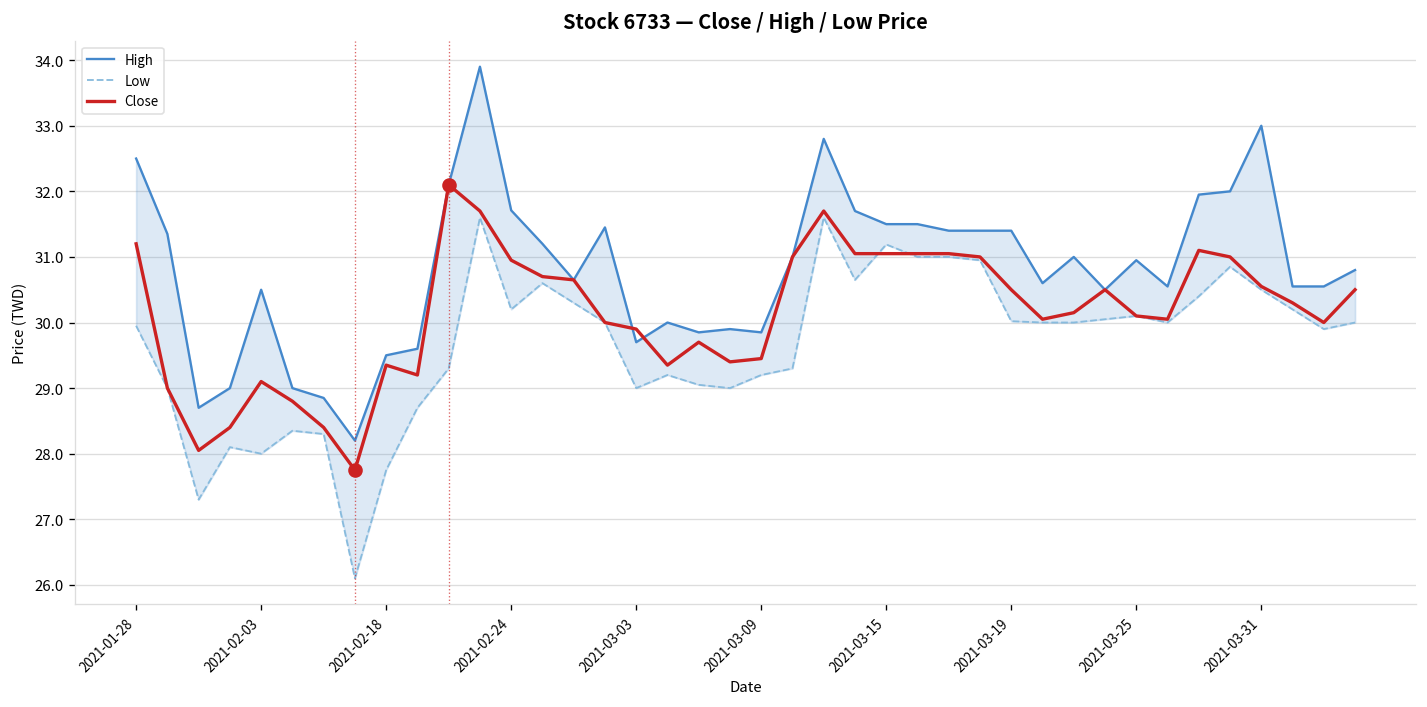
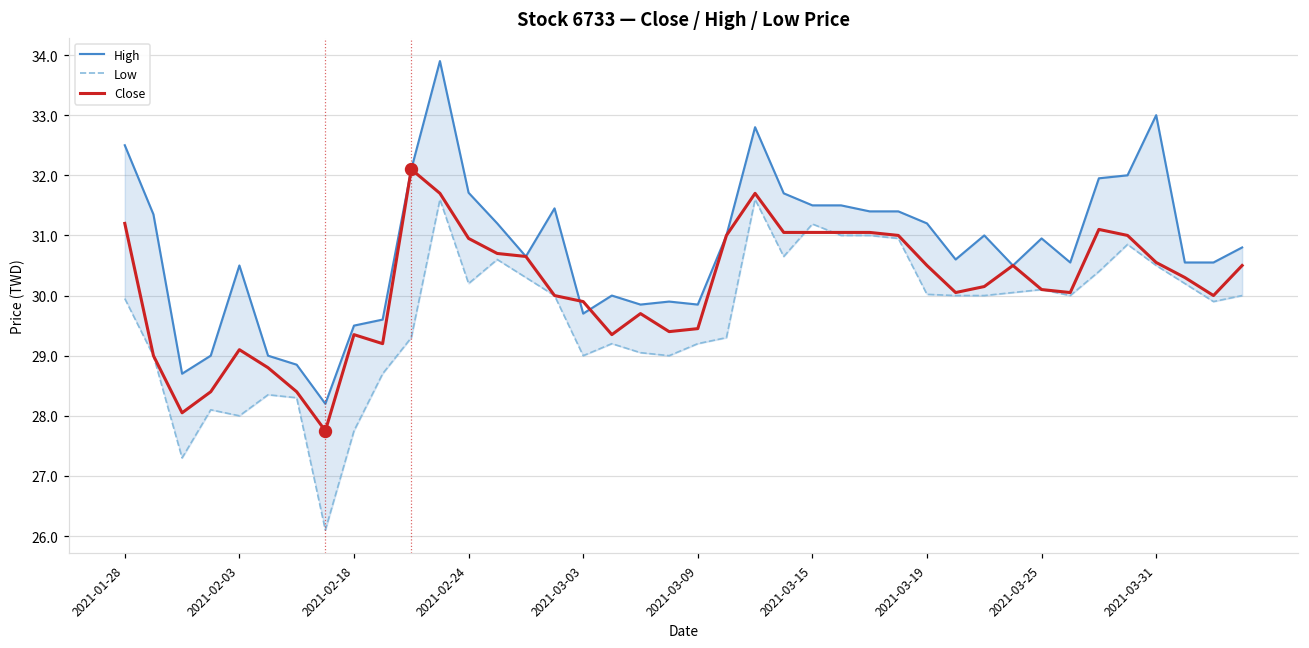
  {
    "High": {
      "2021-01-28": 32.5,
      "2021-02-03": 30.5,
      "2021-02-18": 29.5,
      "2021-02-24": 31.7,
      "2021-03-03": 29.7,
      "2021-03-09": 29.9,
      "2021-03-15": 31.5,
-     "2021-03-19": 31.4,
+     "2021-03-19": 31.2,
      "2021-03-25": 31.0,
      "2021-03-31": 33.0
    },
    "Low": {
      "2021-01-28": 30.0,
      "2021-02-03": 28.0,
      "2021-02-18": 27.8,
      "2021-02-24": 30.2,
      "2021-03-03": 29.0,
      "2021-03-09": 29.2,
      "2021-03-15": 31.2,
      "2021-03-19": 30.0,
      "2021-03-31": 30.5
    }
  }
